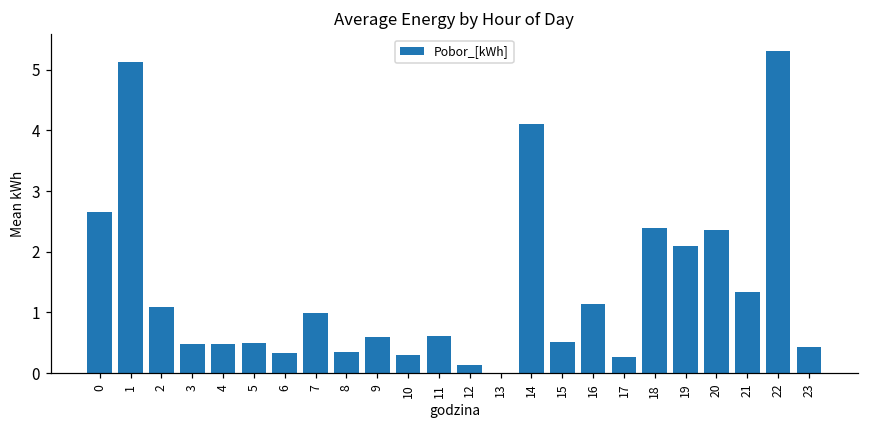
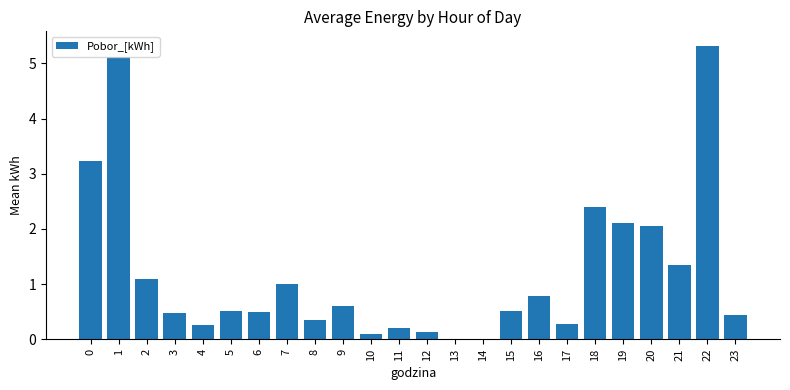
  {
-   "0": 2.7,
+   "0": 3.2,
    "2": 1.1,
    "3": 0.5,
-   "4": 0.5,
+   "4": 0.3,
    "5": 0.5,
-   "6": 0.3,
+   "6": 0.5,
    "7": 1.0,
    "8": 0.3,
    "9": 0.6,
-   "10": 0.3,
-   "11": 0.6,
+   "10": 0.1,
+   "11": 0.2,
    "12": 0.1,
    "13": 0.0,
-   "14": 4.1,
+   "14": 0.0,
    "15": 0.5,
-   "16": 1.1,
+   "16": 0.8,
    "17": 0.3,
    "18": 2.4,
    "19": 2.1,
-   "20": 2.4,
+   "20": 2.1,
    "21": 1.3,
    "22": 5.3,
    "23": 0.4
  }
